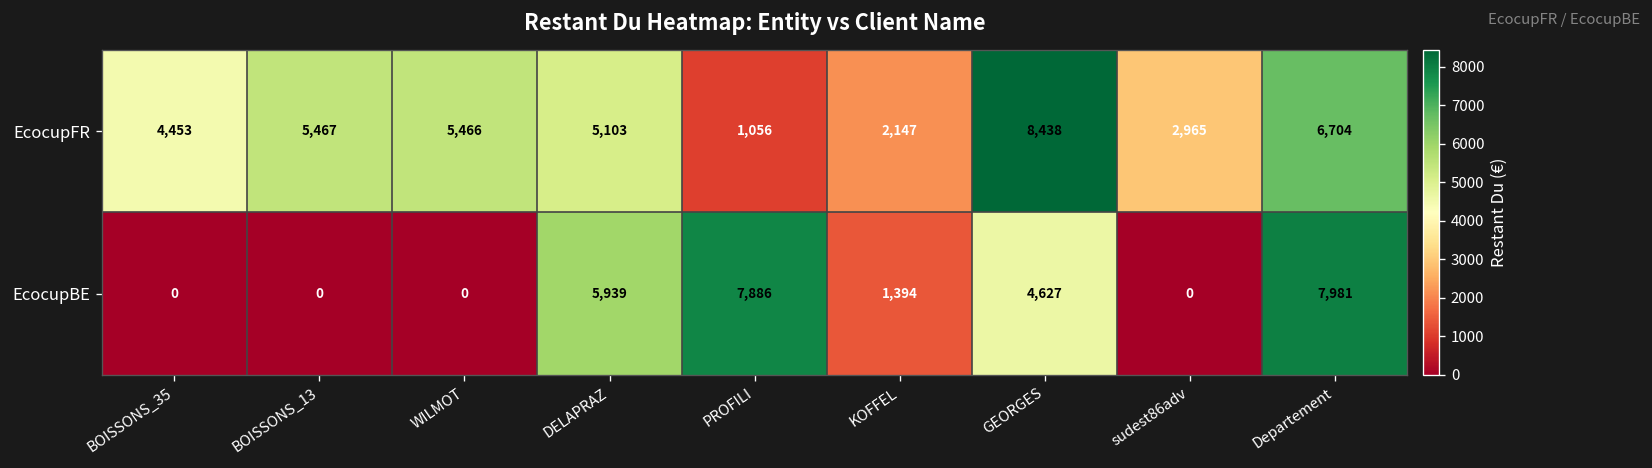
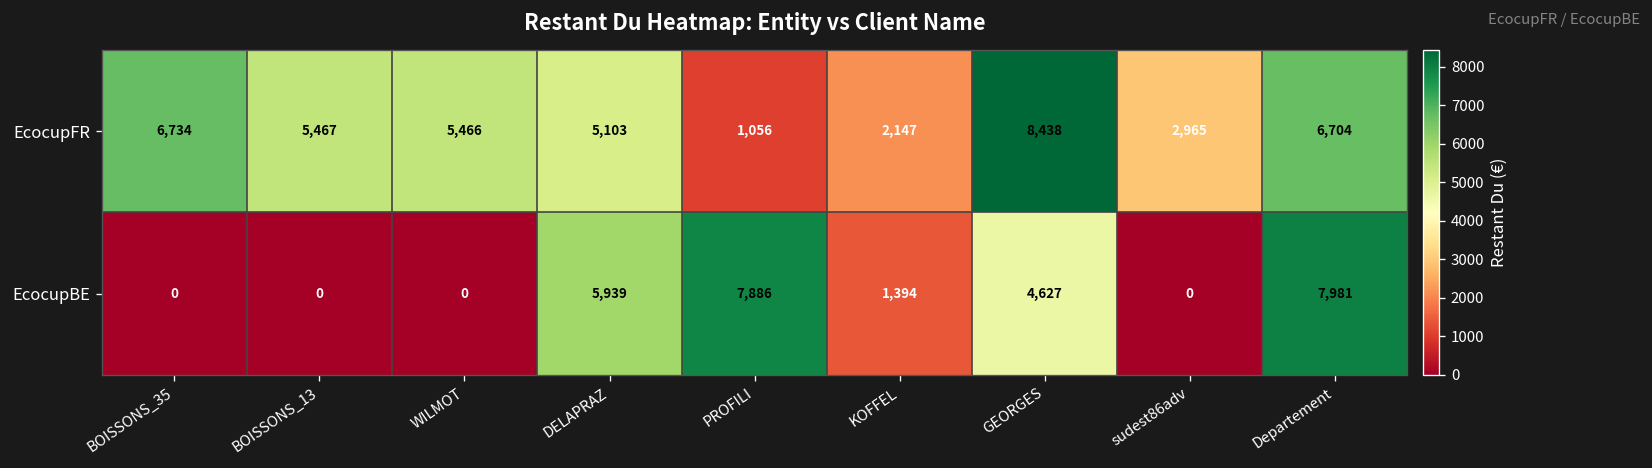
  {
    "EcocupFR": {
-     "BOISSONS_35": "4,453",
+     "BOISSONS_35": "6,734",
      "BOISSONS_13": "5,467",
      "WILMOT": "5,466",
      "DELAPRAZ": "5,103",
      "PROFILI": "1,056",
      "KOFFEL": "2,147",
      "GEORGES": "8,438",
      "sudest86adv": "2,965",
      "Departement": "6,704"
    },
    "EcocupBE": {
      "BOISSONS_35": "0",
      "BOISSONS_13": "0",
      "WILMOT": "0",
      "DELAPRAZ": "5,939",
      "PROFILI": "7,886",
      "KOFFEL": "1,394",
      "GEORGES": "4,627",
      "sudest86adv": "0",
      "Departement": "7,981"
    }
  }
